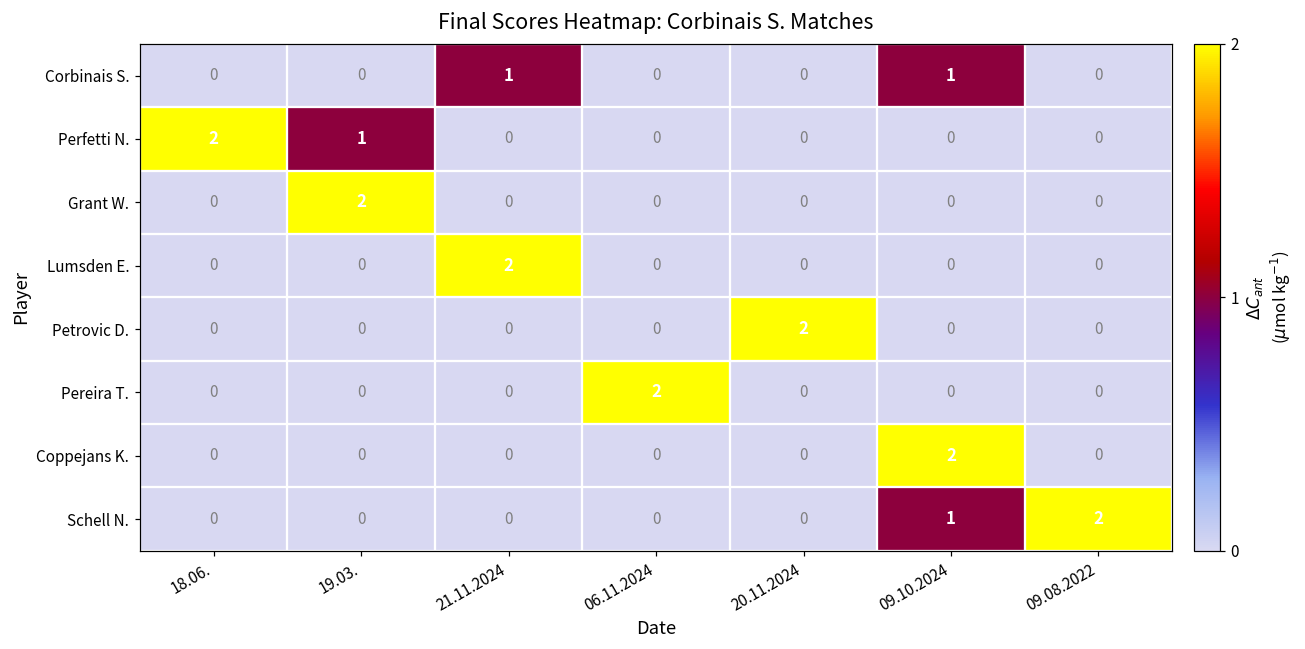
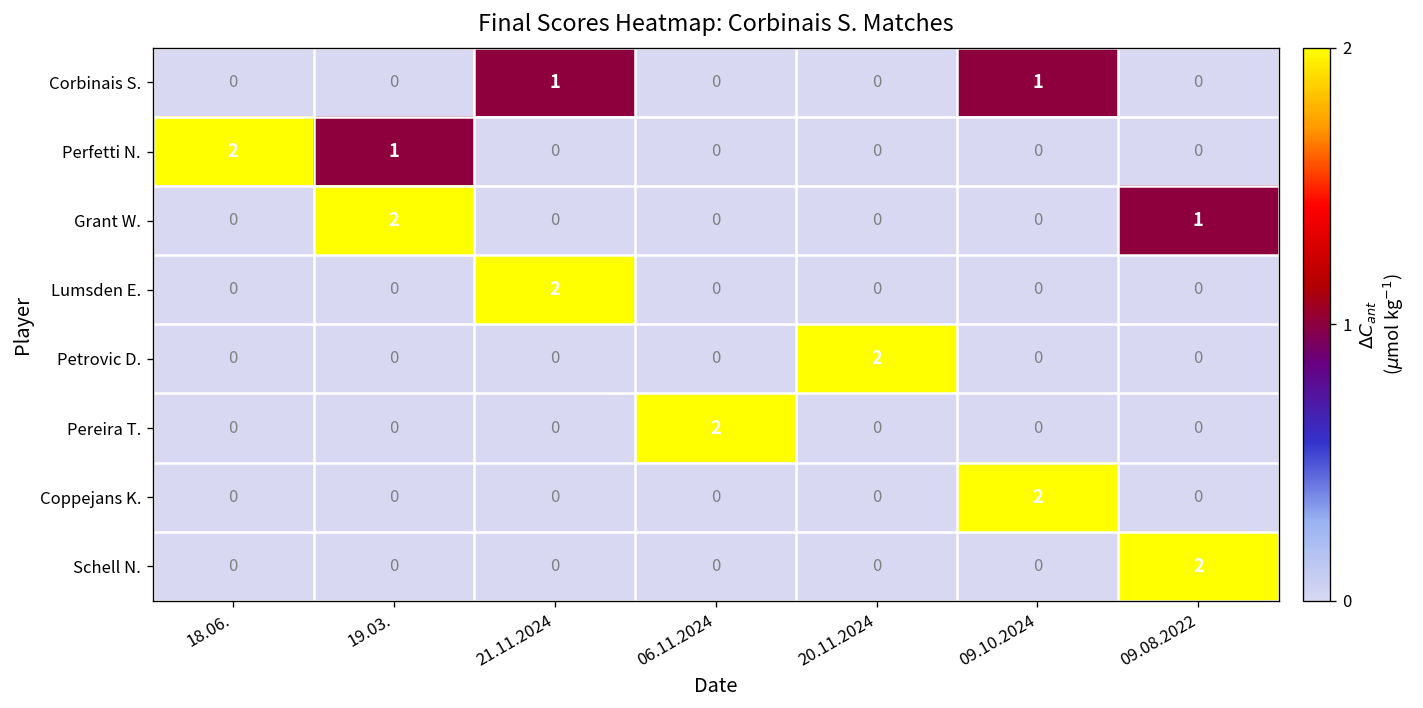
  {
    "Corbinais S.": {
      "18.06.": 0,
      "19.03.": 0,
      "21.11.2024": 1,
      "06.11.2024": 0,
      "20.11.2024": 0,
      "09.10.2024": 1,
      "09.08.2022": 0
    },
    "Perfetti N.": {
      "18.06.": 2,
      "19.03.": 1,
      "21.11.2024": 0,
      "06.11.2024": 0,
      "20.11.2024": 0,
      "09.10.2024": 0,
      "09.08.2022": 0
    },
    "Grant W.": {
      "18.06.": 0,
      "19.03.": 2,
      "21.11.2024": 0,
      "06.11.2024": 0,
      "20.11.2024": 0,
      "09.10.2024": 0,
-     "09.08.2022": 0
+     "09.08.2022": 1
    },
    "Lumsden E.": {
      "18.06.": 0,
      "19.03.": 0,
      "21.11.2024": 2,
      "06.11.2024": 0,
      "20.11.2024": 0,
      "09.10.2024": 0,
      "09.08.2022": 0
    },
    "Petrovic D.": {
      "18.06.": 0,
      "19.03.": 0,
      "21.11.2024": 0,
      "06.11.2024": 0,
      "20.11.2024": 2,
      "09.10.2024": 0,
      "09.08.2022": 0
    },
    "Pereira T.": {
      "18.06.": 0,
      "19.03.": 0,
      "21.11.2024": 0,
      "06.11.2024": 2,
      "20.11.2024": 0,
      "09.10.2024": 0,
      "09.08.2022": 0
    },
    "Coppejans K.": {
      "18.06.": 0,
      "19.03.": 0,
      "21.11.2024": 0,
      "06.11.2024": 0,
      "20.11.2024": 0,
      "09.10.2024": 2,
      "09.08.2022": 0
    },
    "Schell N.": {
      "18.06.": 0,
      "19.03.": 0,
      "21.11.2024": 0,
      "06.11.2024": 0,
      "20.11.2024": 0,
-     "09.10.2024": 1,
+     "09.10.2024": 0,
      "09.08.2022": 2
    }
  }
